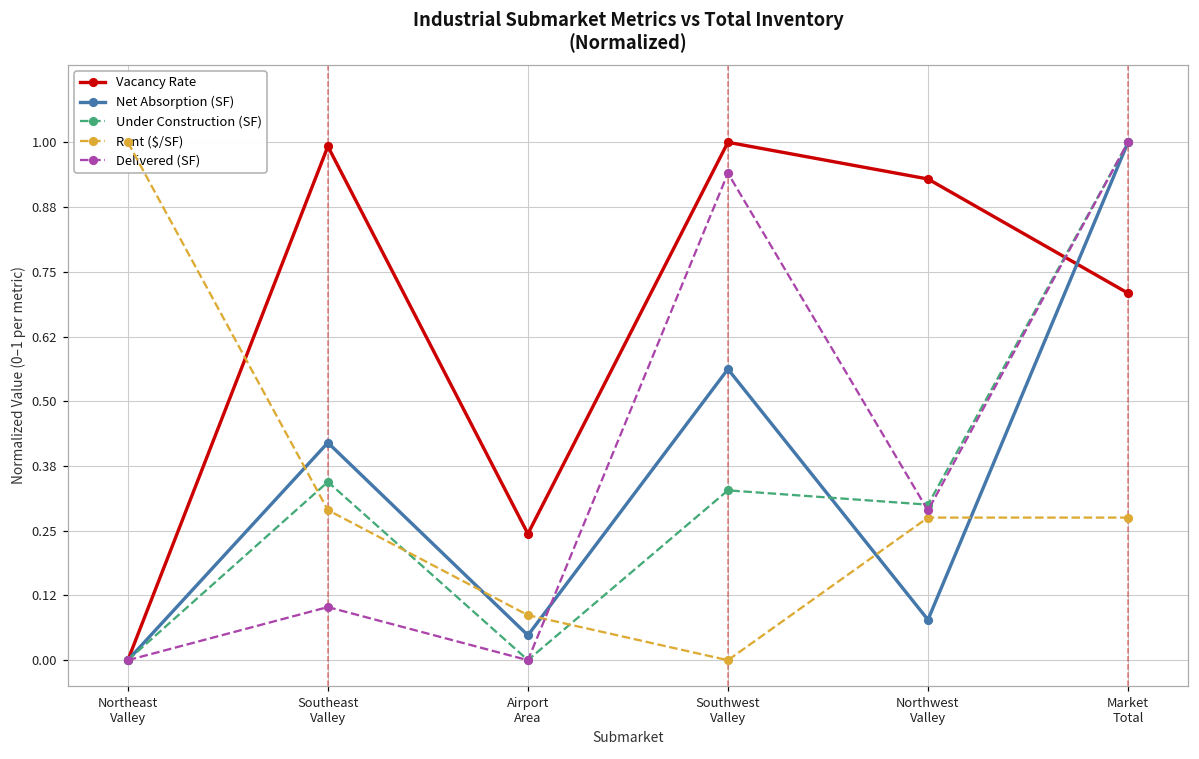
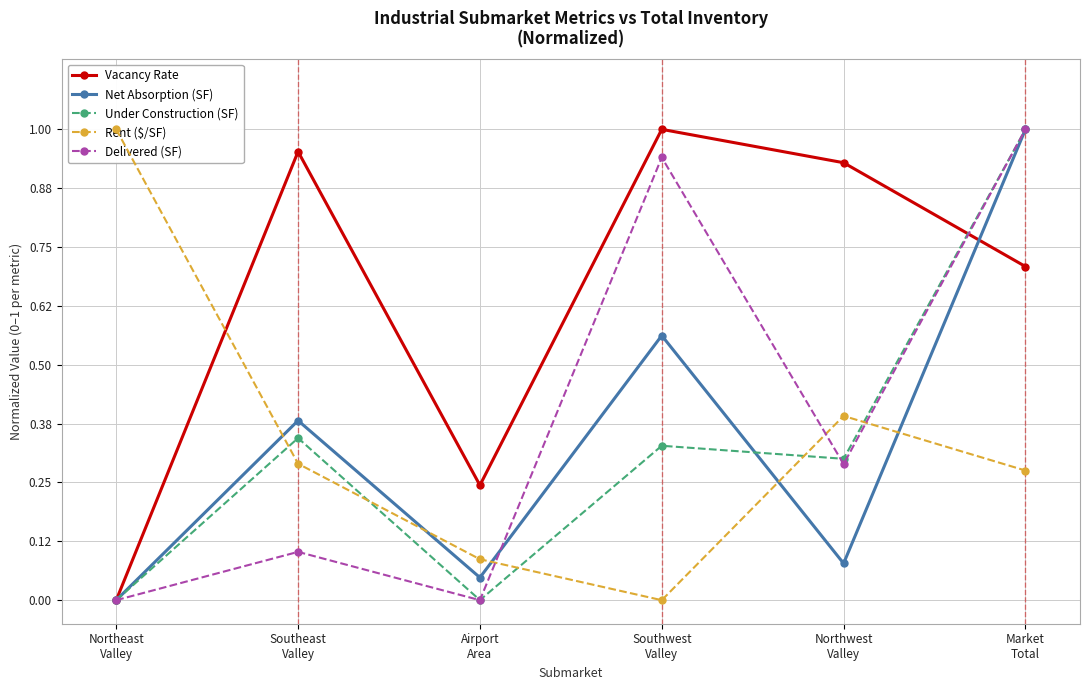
  {
    "Vacancy Rate": {
-     "Southeast Valley": 0.99,
+     "Southeast Valley": 0.95,
      "Airport Area": 0.24,
      "Southwest Valley": 1.00,
      "Northwest Valley": 0.93,
      "Market Total": 0.71
    },
    "Net Absorption (SF)": {
-     "Southeast Valley": 0.42,
+     "Southeast Valley": 0.38,
      "Airport Area": 0.05,
      "Southwest Valley": 0.56,
      "Northwest Valley": 0.08
    },
    "Under Construction (SF)": {
      "Southeast Valley": 0.34,
      "Southwest Valley": 0.33,
      "Northwest Valley": 0.30
    },
    "Rent ($/SF)": {
      "Southeast Valley": 0.29,
      "Airport Area": 0.09,
      "Southwest Valley": 0.00,
-     "Northwest Valley": 0.28,
+     "Northwest Valley": 0.39,
      "Market Total": 0.28
    },
    "Delivered (SF)": {
      "Southeast Valley": 0.10,
      "Southwest Valley": 0.94,
      "Northwest Valley": 0.29
    }
  }
